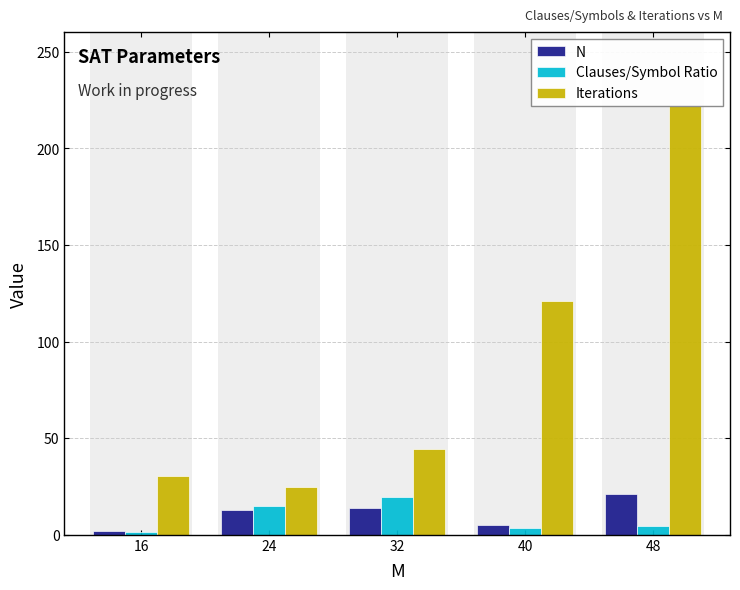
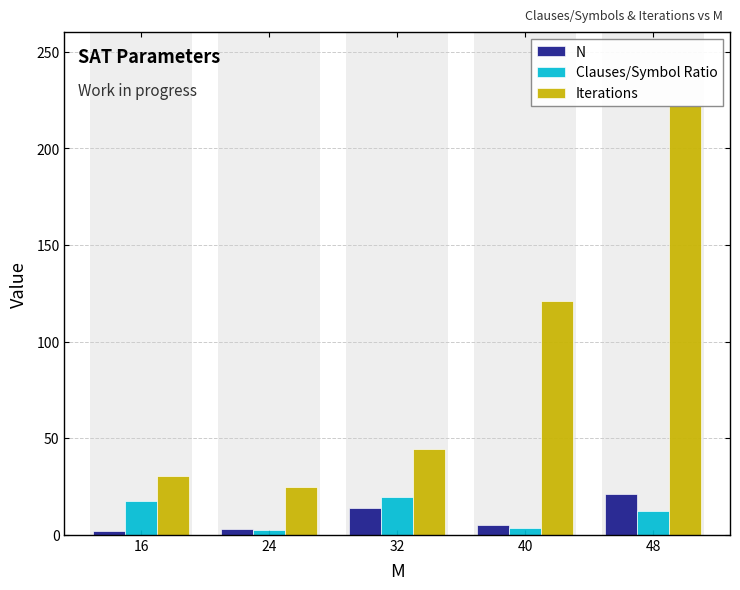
  {
    "N": {
-     "24": 13
+     "24": 3
    },
    "Clauses/Symbol Ratio": {
-     "16": 2,
-     "24": 15,
-     "48": 4
+     "16": 17,
+     "24": 2,
+     "48": 12
    }
  }
